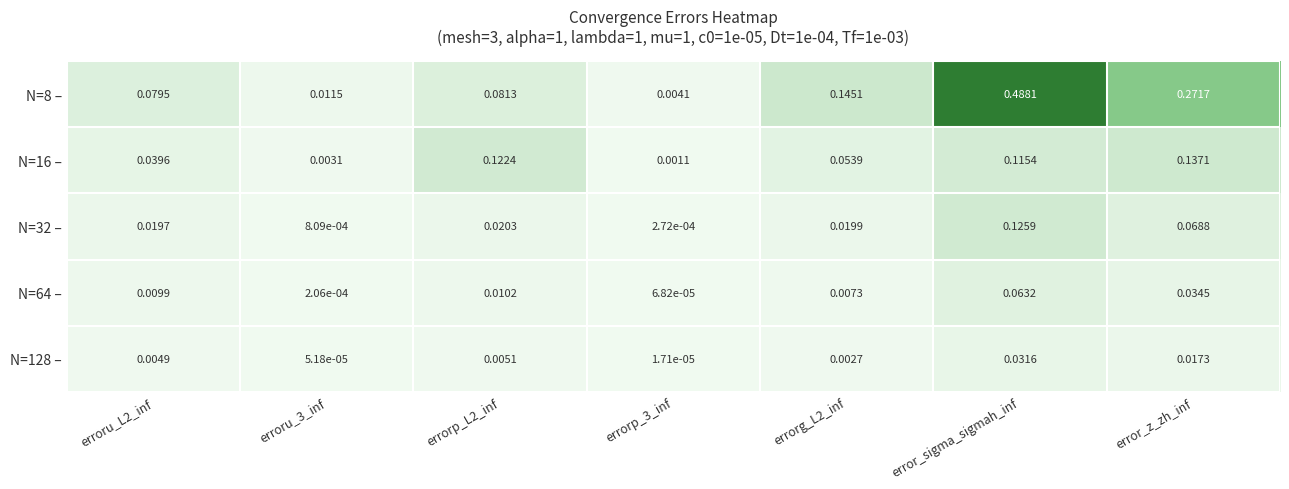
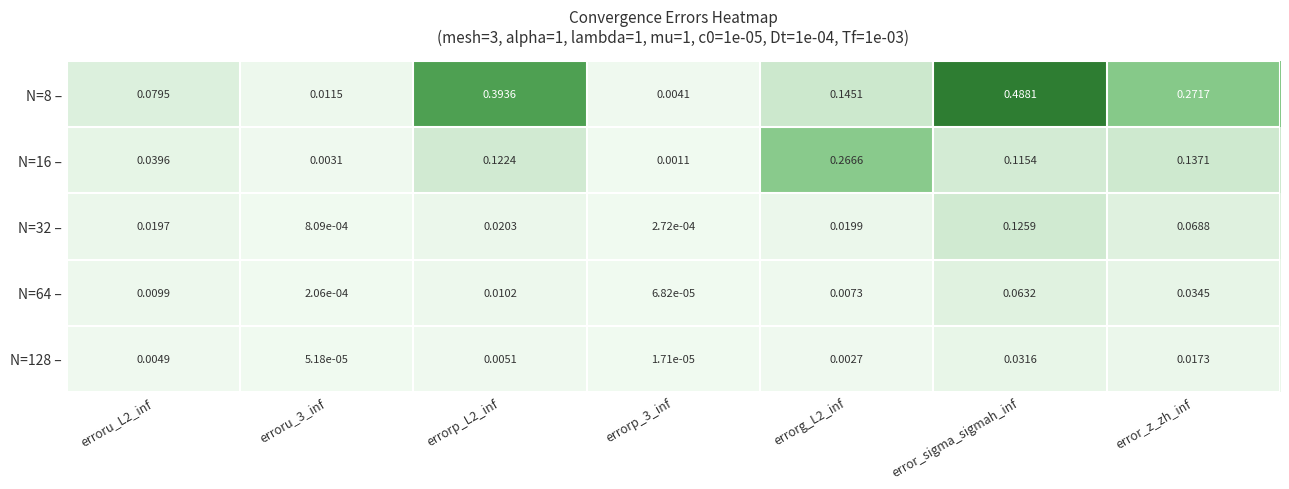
  {
    "N=8 –": {
      "erroru_L2_inf": "0.0795",
      "erroru_3_inf": "0.0115",
-     "errorp_L2_inf": "0.0813",
+     "errorp_L2_inf": "0.3936",
      "errorp_3_inf": "0.0041",
      "errorg_L2_inf": "0.1451",
      "error_sigma_sigmah_inf": "0.4881",
      "error_z_zh_inf": "0.2717"
    },
    "N=16 –": {
      "erroru_L2_inf": "0.0396",
      "erroru_3_inf": "0.0031",
      "errorp_L2_inf": "0.1224",
      "errorp_3_inf": "0.0011",
-     "errorg_L2_inf": "0.0539",
+     "errorg_L2_inf": "0.2666",
      "error_sigma_sigmah_inf": "0.1154",
      "error_z_zh_inf": "0.1371"
    },
    "N=32 –": {
      "erroru_L2_inf": "0.0197",
      "erroru_3_inf": "8.09e-04",
      "errorp_L2_inf": "0.0203",
      "errorp_3_inf": "2.72e-04",
      "errorg_L2_inf": "0.0199",
      "error_sigma_sigmah_inf": "0.1259",
      "error_z_zh_inf": "0.0688"
    },
    "N=64 –": {
      "erroru_L2_inf": "0.0099",
      "erroru_3_inf": "2.06e-04",
      "errorp_L2_inf": "0.0102",
      "errorp_3_inf": "6.82e-05",
      "errorg_L2_inf": "0.0073",
      "error_sigma_sigmah_inf": "0.0632",
      "error_z_zh_inf": "0.0345"
    },
    "N=128 –": {
      "erroru_L2_inf": "0.0049",
      "erroru_3_inf": "5.18e-05",
      "errorp_L2_inf": "0.0051",
      "errorp_3_inf": "1.71e-05",
      "errorg_L2_inf": "0.0027",
      "error_sigma_sigmah_inf": "0.0316",
      "error_z_zh_inf": "0.0173"
    }
  }
